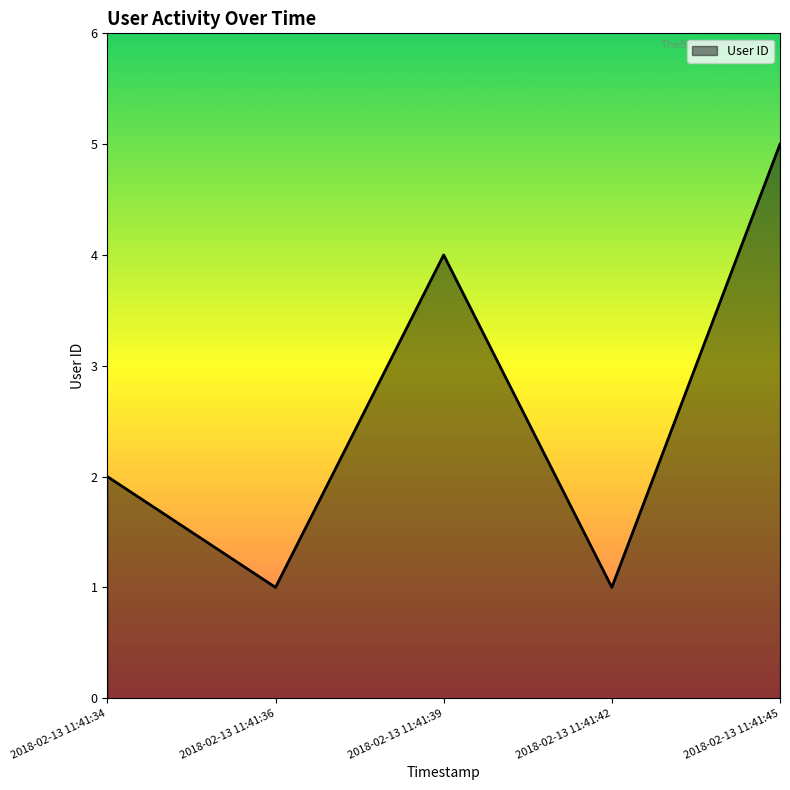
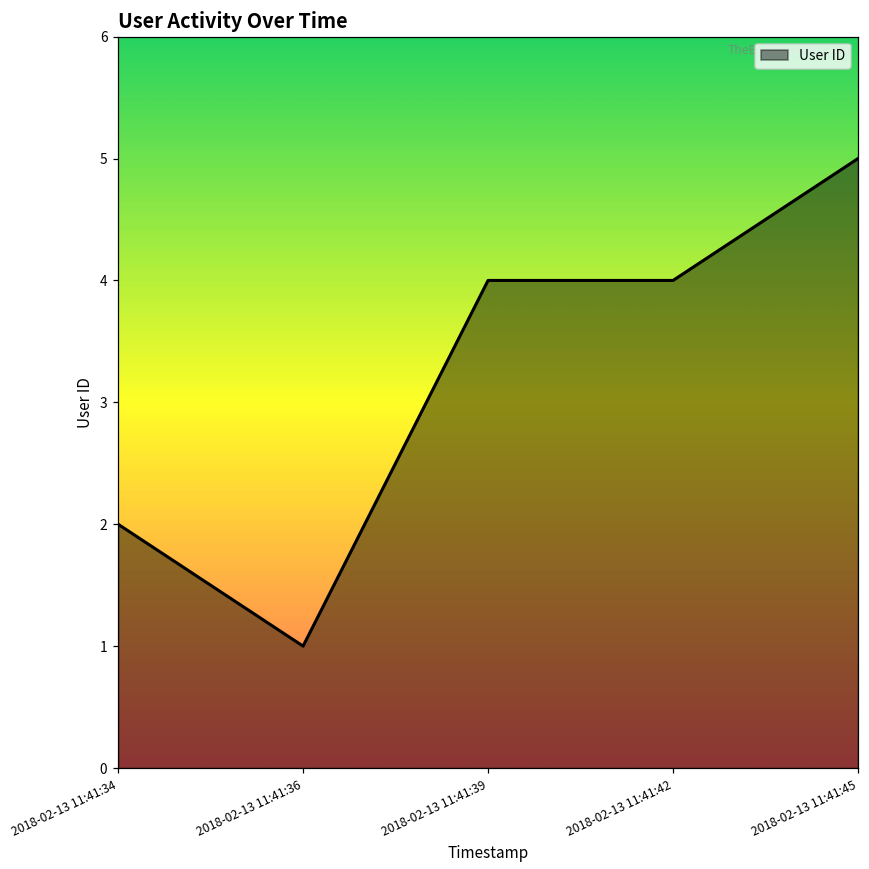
  {
    "2018-02-13 11:41:34": 2,
    "2018-02-13 11:41:36": 1,
    "2018-02-13 11:41:39": 4,
-   "2018-02-13 11:41:42": 1,
+   "2018-02-13 11:41:42": 4,
    "2018-02-13 11:41:45": 5
  }
